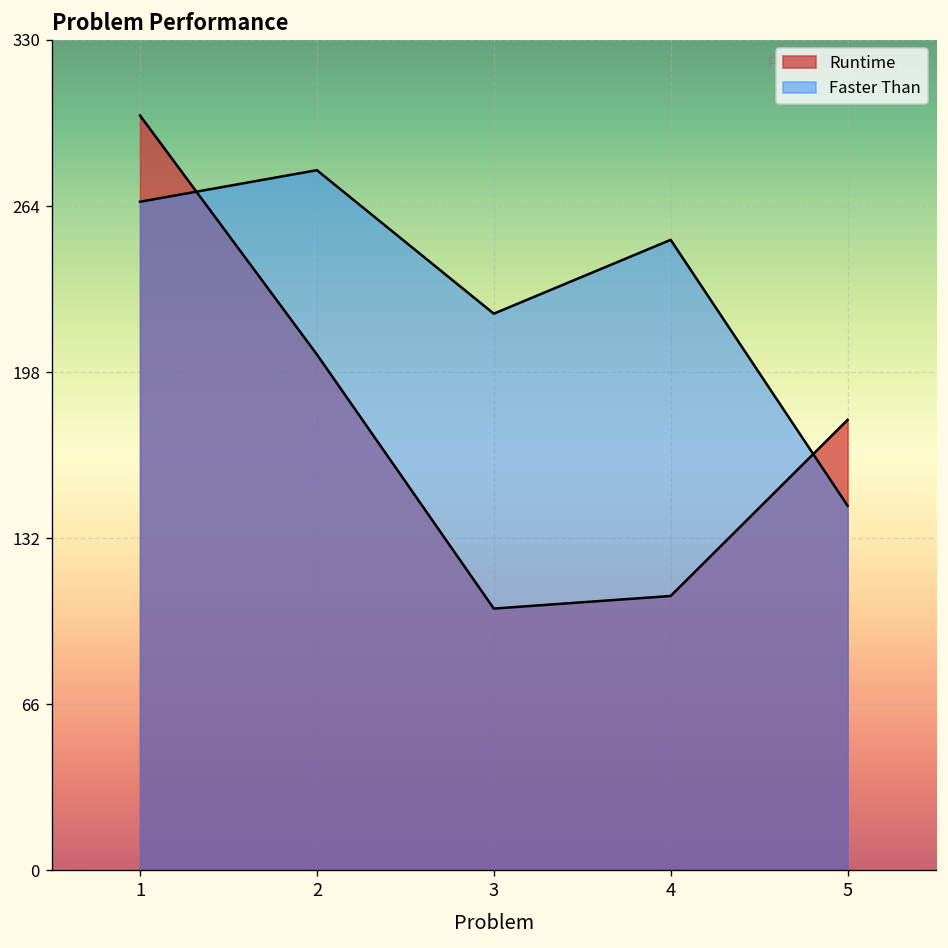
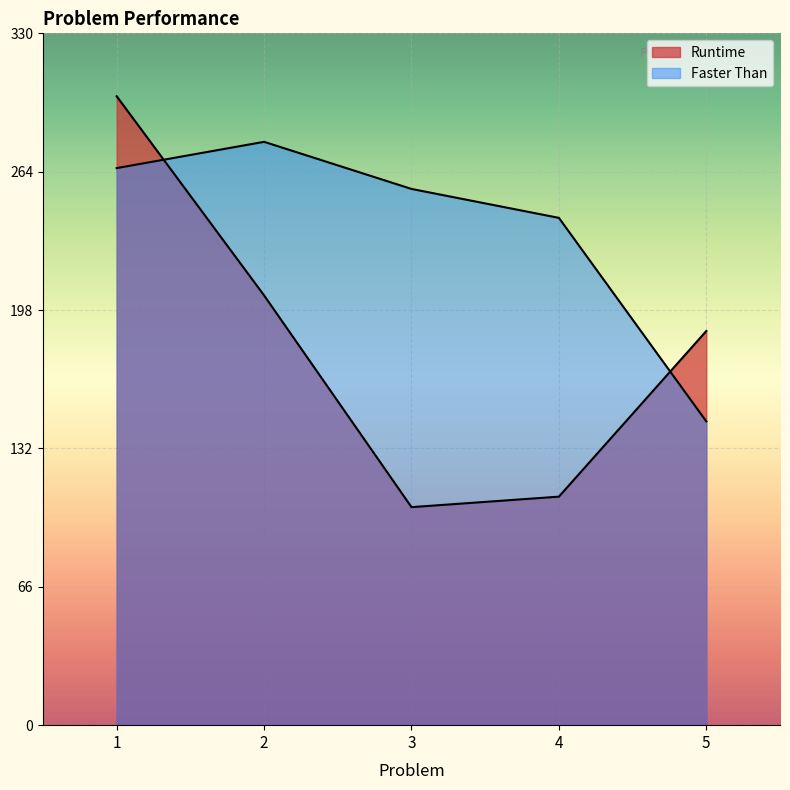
  {
    "Runtime": {
      "1": 300,
      "2": 205,
      "3": 104,
      "4": 109,
-     "5": 179
+     "5": 188
    },
    "Faster Than": {
      "1": 266,
      "2": 278,
-     "3": 221,
-     "4": 251,
+     "3": 256,
+     "4": 242,
      "5": 145
    }
  }
